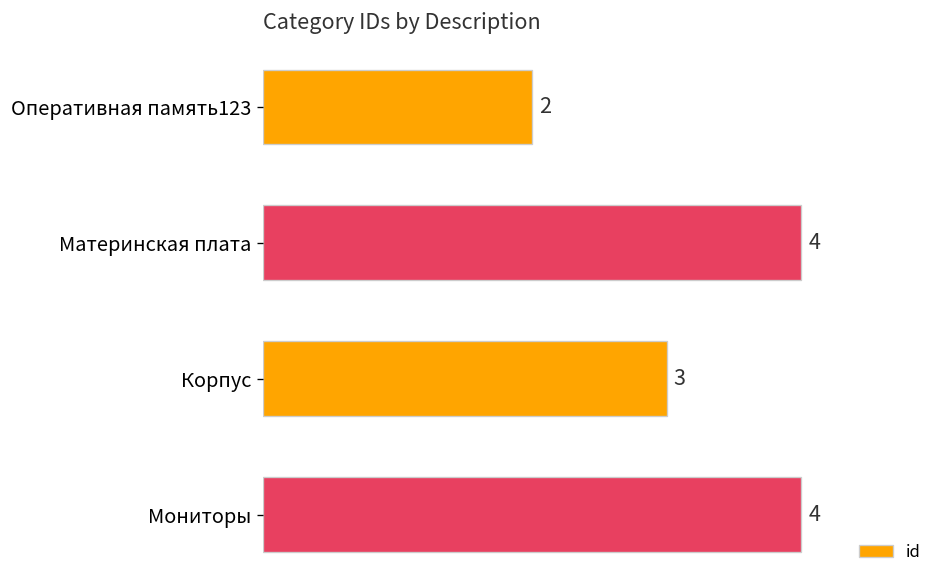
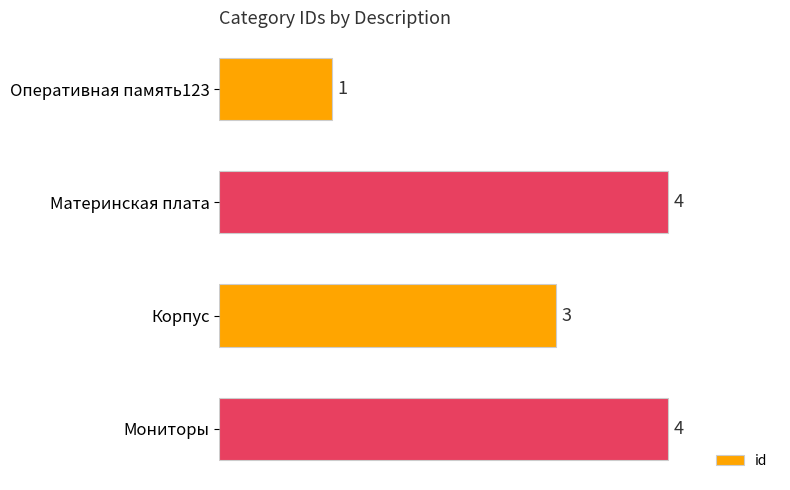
  {
-   "Оперативная память123": 2,
+   "Оперативная память123": 1,
    "Материнская плата": 4,
    "Корпус": 3,
    "Мониторы": 4
  }
